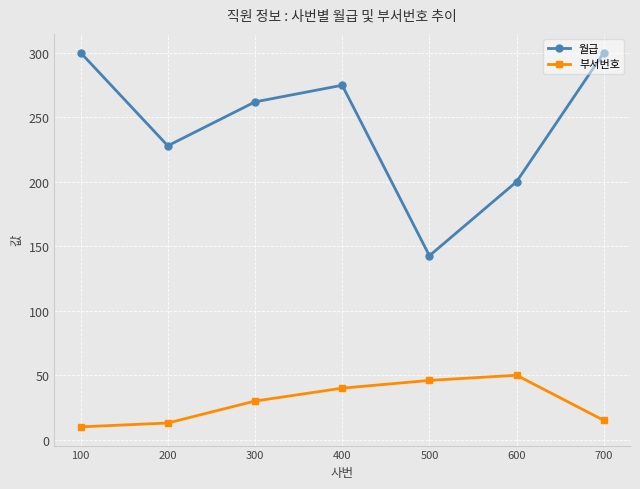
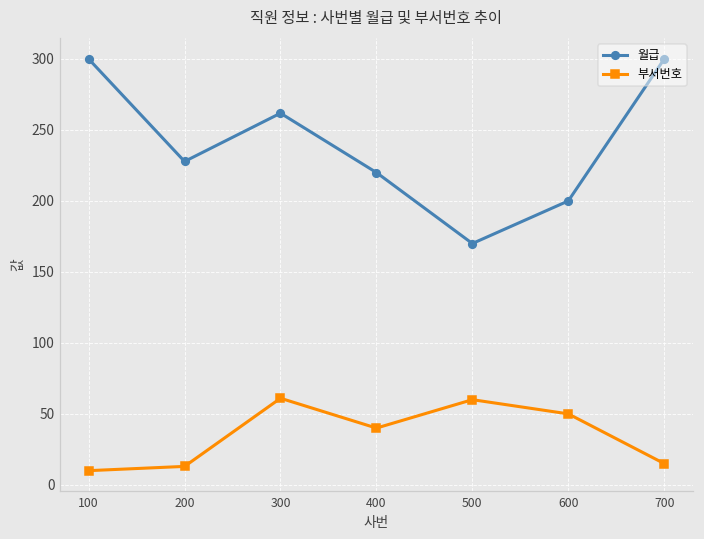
  {
    "월급": {
      "100": 300,
      "200": 228,
      "300": 262,
-     "400": 275,
-     "500": 143,
+     "400": 220,
+     "500": 170,
      "600": 200
    },
    "부서번호": {
      "100": 10,
      "200": 13,
-     "300": 30,
+     "300": 61,
      "400": 40,
-     "500": 46,
+     "500": 60,
      "600": 50,
      "700": 15
    }
  }
